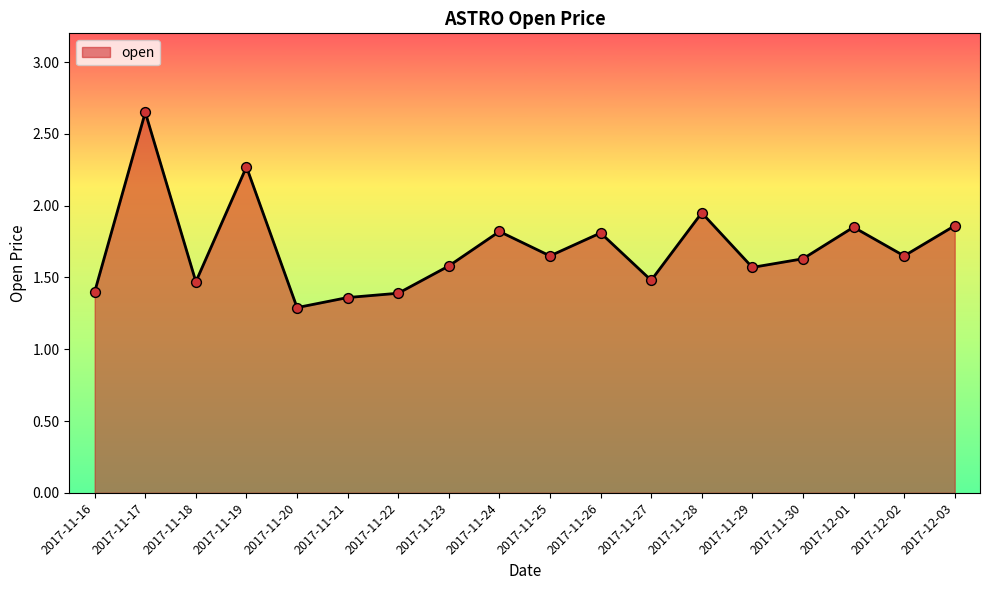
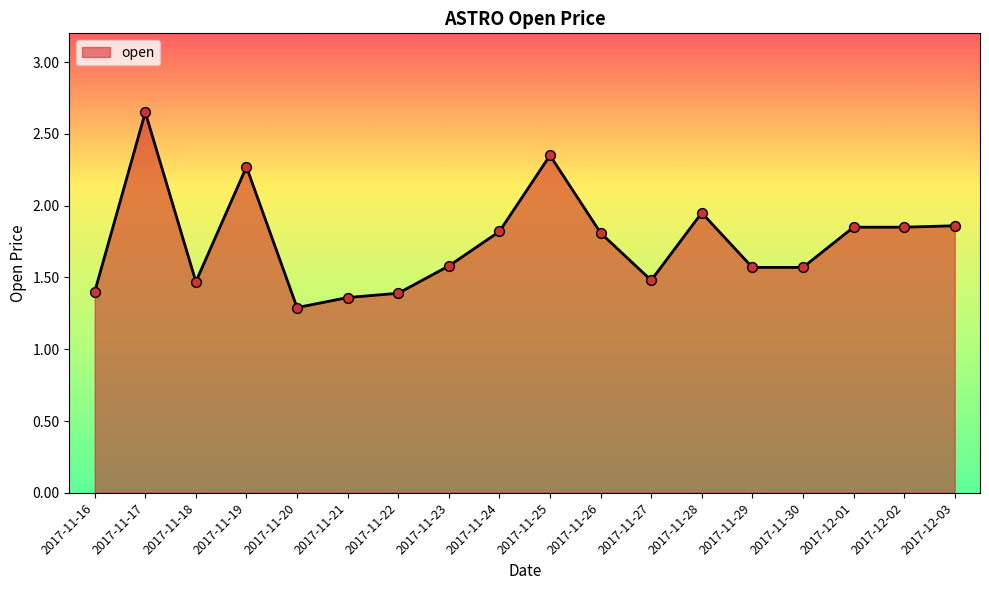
  {
    "2017-11-16": 1.40,
    "2017-11-17": 2.65,
    "2017-11-18": 1.47,
    "2017-11-19": 2.27,
    "2017-11-20": 1.29,
    "2017-11-21": 1.36,
    "2017-11-22": 1.39,
    "2017-11-23": 1.58,
    "2017-11-24": 1.82,
-   "2017-11-25": 1.65,
+   "2017-11-25": 2.35,
    "2017-11-26": 1.81,
    "2017-11-27": 1.48,
    "2017-11-28": 1.95,
    "2017-11-29": 1.57,
-   "2017-11-30": 1.63,
+   "2017-11-30": 1.57,
    "2017-12-01": 1.85,
-   "2017-12-02": 1.65,
+   "2017-12-02": 1.85,
    "2017-12-03": 1.86
  }
